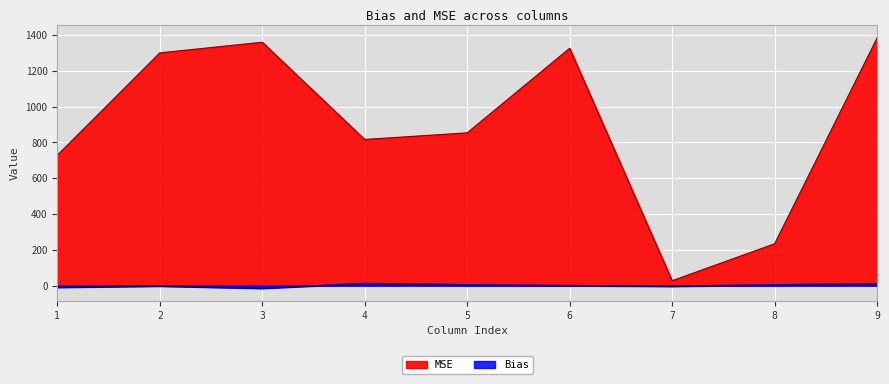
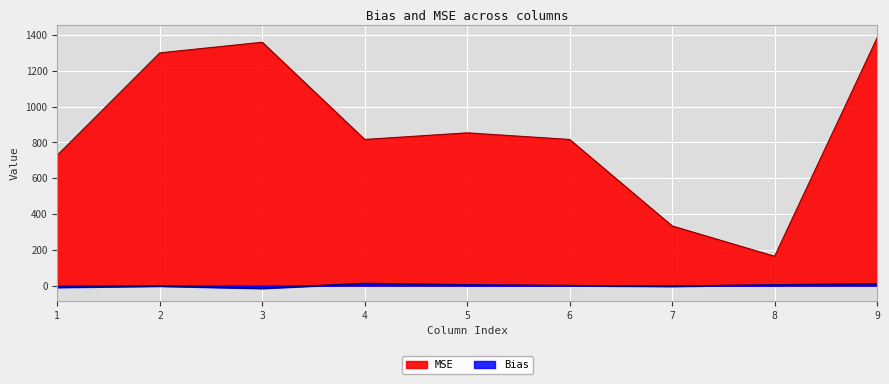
  {
    "MSE": {
      "1": 730,
      "2": 1300,
      "3": 1360,
      "4": 820,
      "5": 850,
-     "6": 1330,
-     "7": 30,
-     "8": 230,
+     "6": 820,
+     "7": 330,
+     "8": 160,
      "9": 1380
    }
  }
